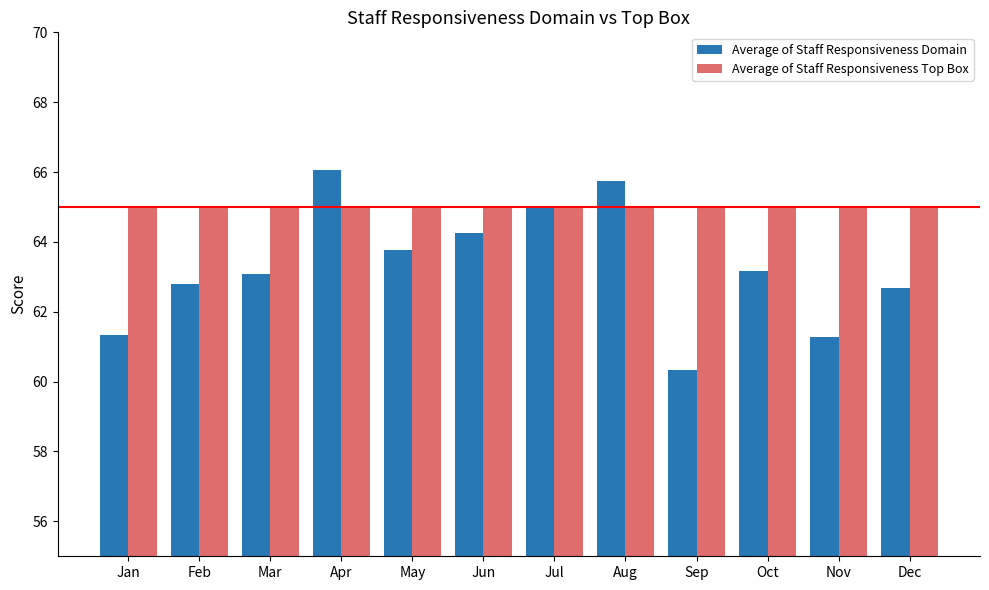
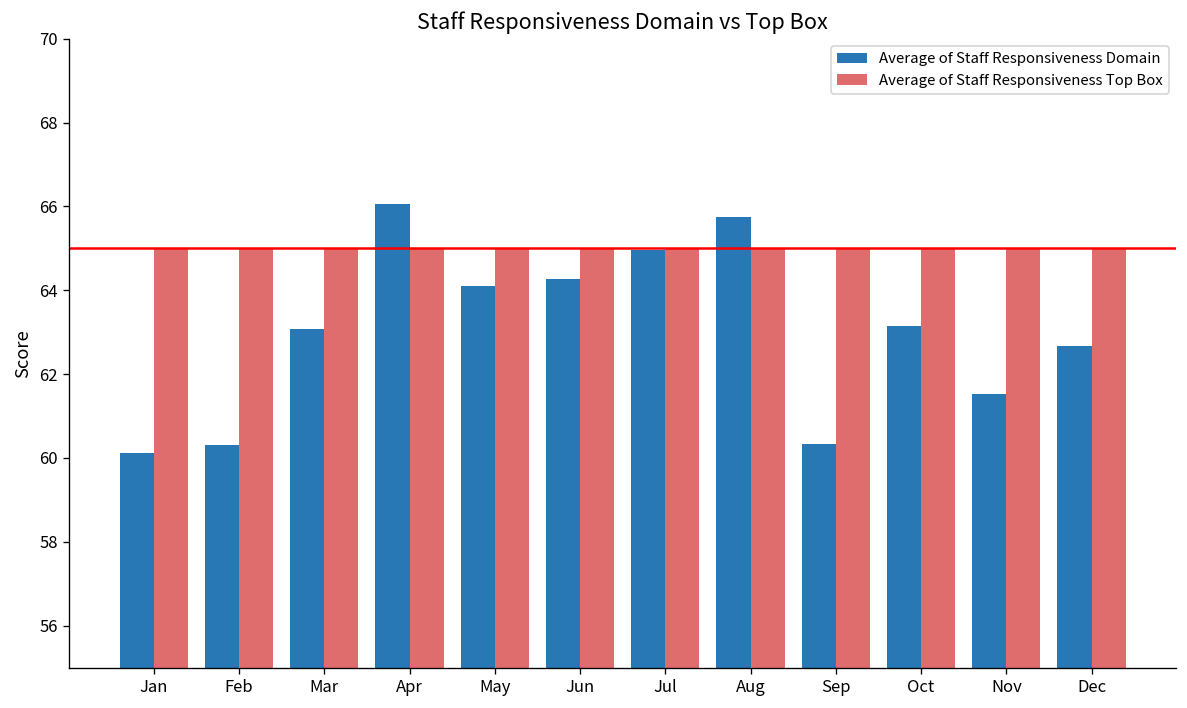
  {
    "Average of Staff Responsiveness Domain": {
-     "Jan": 61.3,
-     "Feb": 62.8,
+     "Jan": 60.1,
+     "Feb": 60.3,
      "Mar": 63.1,
      "Apr": 66.1,
-     "May": 63.8,
+     "May": 64.1,
      "Jun": 64.3,
      "Jul": 65.0,
      "Aug": 65.7,
      "Sep": 60.3,
      "Oct": 63.2,
-     "Nov": 61.3,
+     "Nov": 61.5,
      "Dec": 62.7
    },
    "Average of Staff Responsiveness Top Box": {
      "Jan": 65.0,
      "Feb": 65.0,
      "Mar": 65.0,
      "Apr": 65.0,
      "May": 65.0,
      "Jun": 65.0,
      "Jul": 65.0,
      "Aug": 65.0,
      "Sep": 65.0,
      "Oct": 65.0,
      "Nov": 65.0,
      "Dec": 65.0
    }
  }
